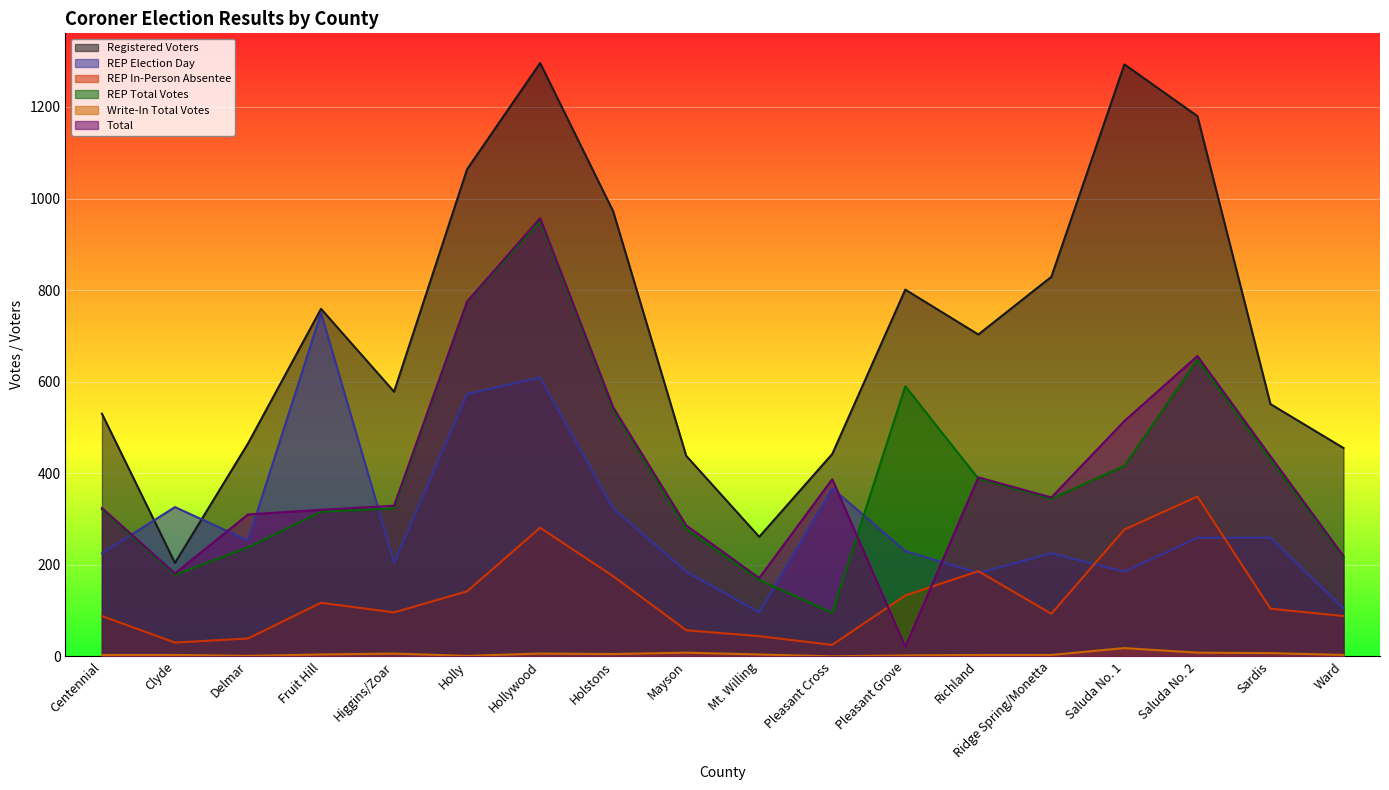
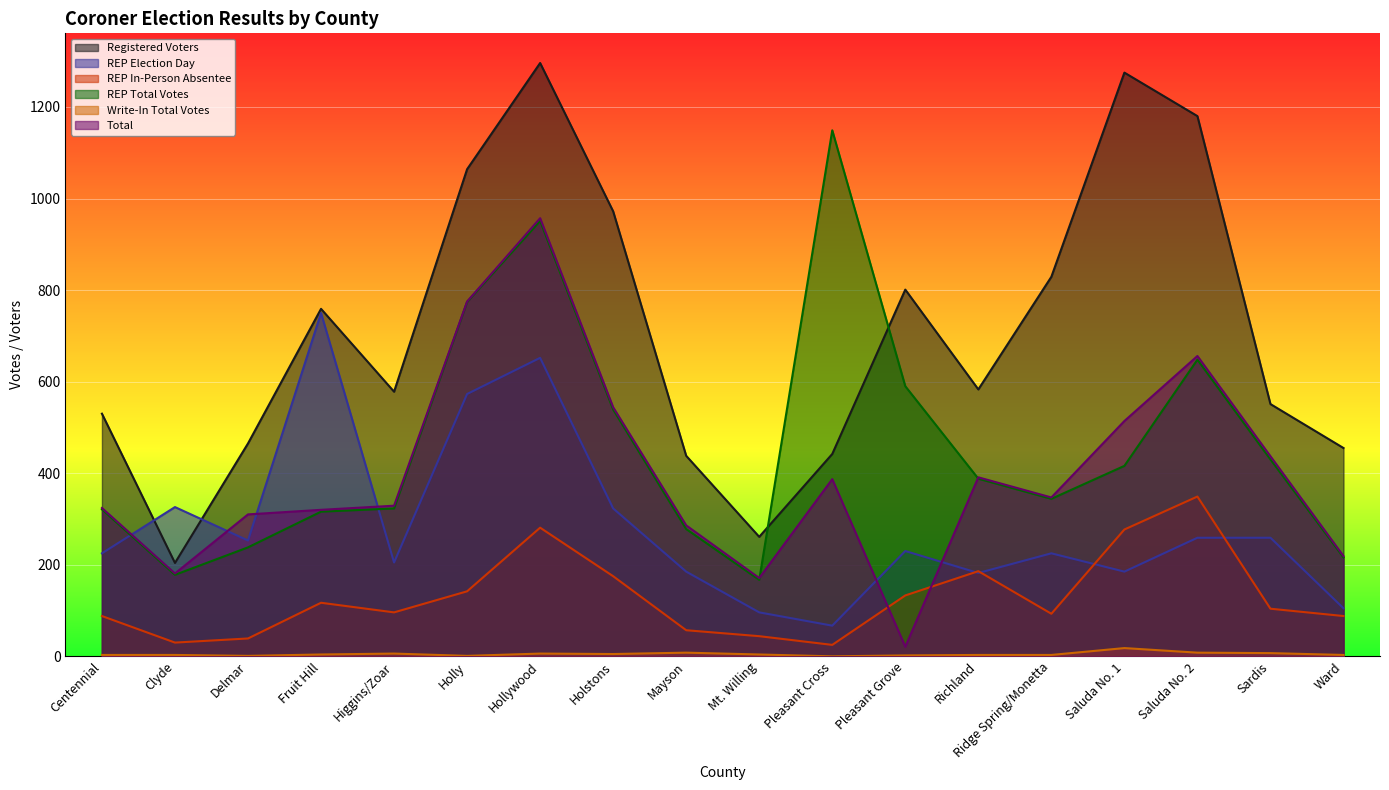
  {
    "Registered Voters": {
      "Centennial": 530,
      "Clyde": 200,
      "Delmar": 470,
      "Fruit Hill": 760,
      "Higgins/Zoar": 580,
      "Holly": 1060,
      "Hollywood": 1300,
      "Holstons": 970,
      "Mayson": 440,
      "Mt. Willing": 260,
      "Pleasant Cross": 440,
      "Pleasant Grove": 800,
-     "Richland": 700,
+     "Richland": 580,
      "Ridge Spring/Monetta": 830,
-     "Saluda No. 1": 1290,
+     "Saluda No. 1": 1280,
      "Saluda No. 2": 1180,
      "Sardis": 550,
      "Ward": 460
    },
    "REP Election Day": {
      "Centennial": 230,
      "Clyde": 330,
      "Delmar": 250,
      "Fruit Hill": 750,
      "Higgins/Zoar": 210,
      "Holly": 570,
-     "Hollywood": 610,
+     "Hollywood": 650,
      "Holstons": 320,
      "Mayson": 190,
      "Mt. Willing": 100,
-     "Pleasant Cross": 370,
+     "Pleasant Cross": 70,
      "Pleasant Grove": 230,
      "Ridge Spring/Monetta": 230,
      "Saluda No. 1": 190,
      "Saluda No. 2": 260,
      "Sardis": 260,
      "Ward": 110
    },
    "REP Total Votes": {
      "Delmar": 240,
      "Higgins/Zoar": 320,
      "Hollywood": 950,
      "Mayson": 280,
-     "Pleasant Cross": 100,
+     "Pleasant Cross": 1150,
      "Pleasant Grove": 590,
      "Saluda No. 1": 420,
      "Saluda No. 2": 650,
      "Sardis": 430
    },
    "Total": {
      "Delmar": 310,
      "Higgins/Zoar": 330,
      "Hollywood": 960,
      "Mayson": 290,
      "Pleasant Cross": 390,
      "Pleasant Grove": 20,
      "Saluda No. 1": 510,
      "Saluda No. 2": 660,
      "Sardis": 440
    }
  }
